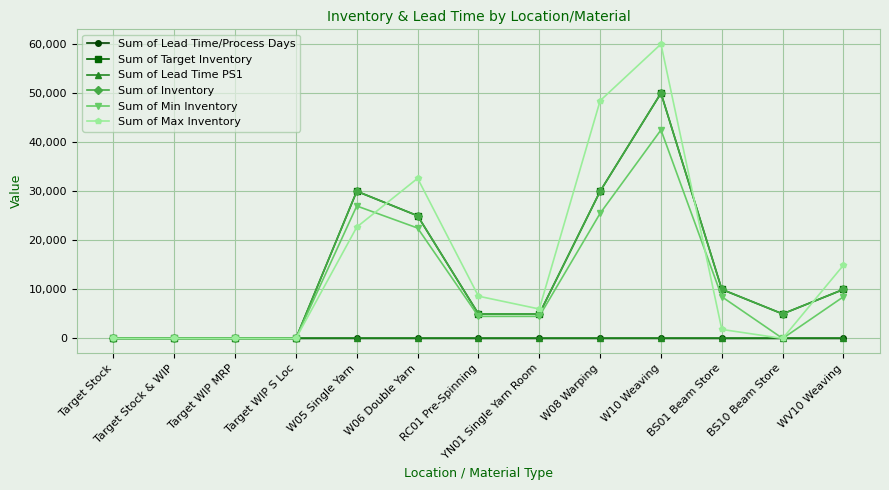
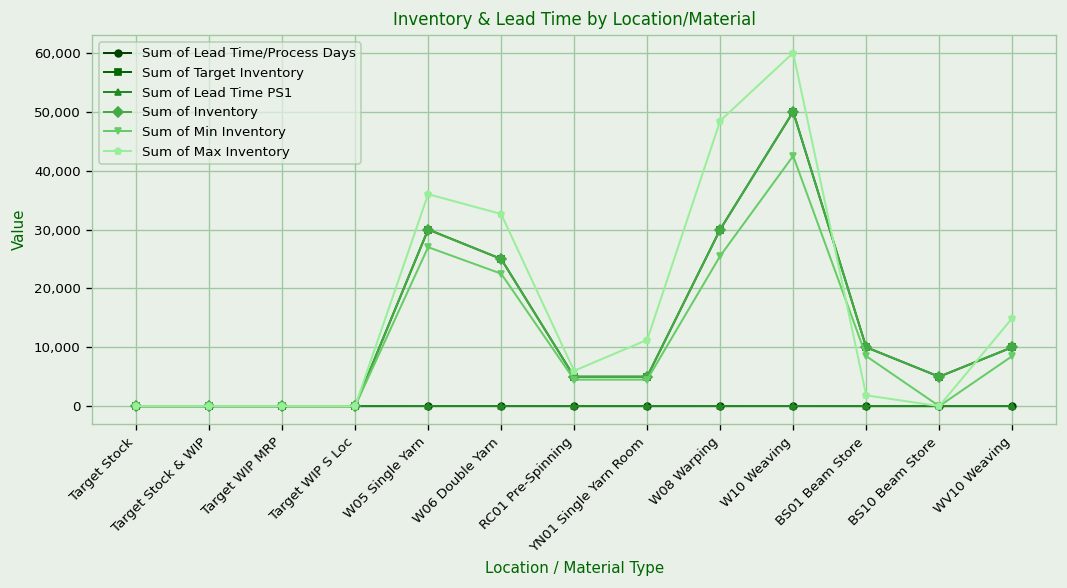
  {
    "Sum of Max Inventory": {
-     "W05 Single Yarn": "23,000",
+     "W05 Single Yarn": "36,000",
      "W06 Double Yarn": "33,000",
-     "RC01 Pre-Spinning": "9,000",
-     "YN01 Single Yarn Room": "6,000",
+     "RC01 Pre-Spinning": "6,000",
+     "YN01 Single Yarn Room": "11,000",
      "W08 Warping": "48,000",
      "W10 Weaving": "60,000",
      "BS01 Beam Store": "2,000",
      "WV10 Weaving": "15,000"
    }
  }
